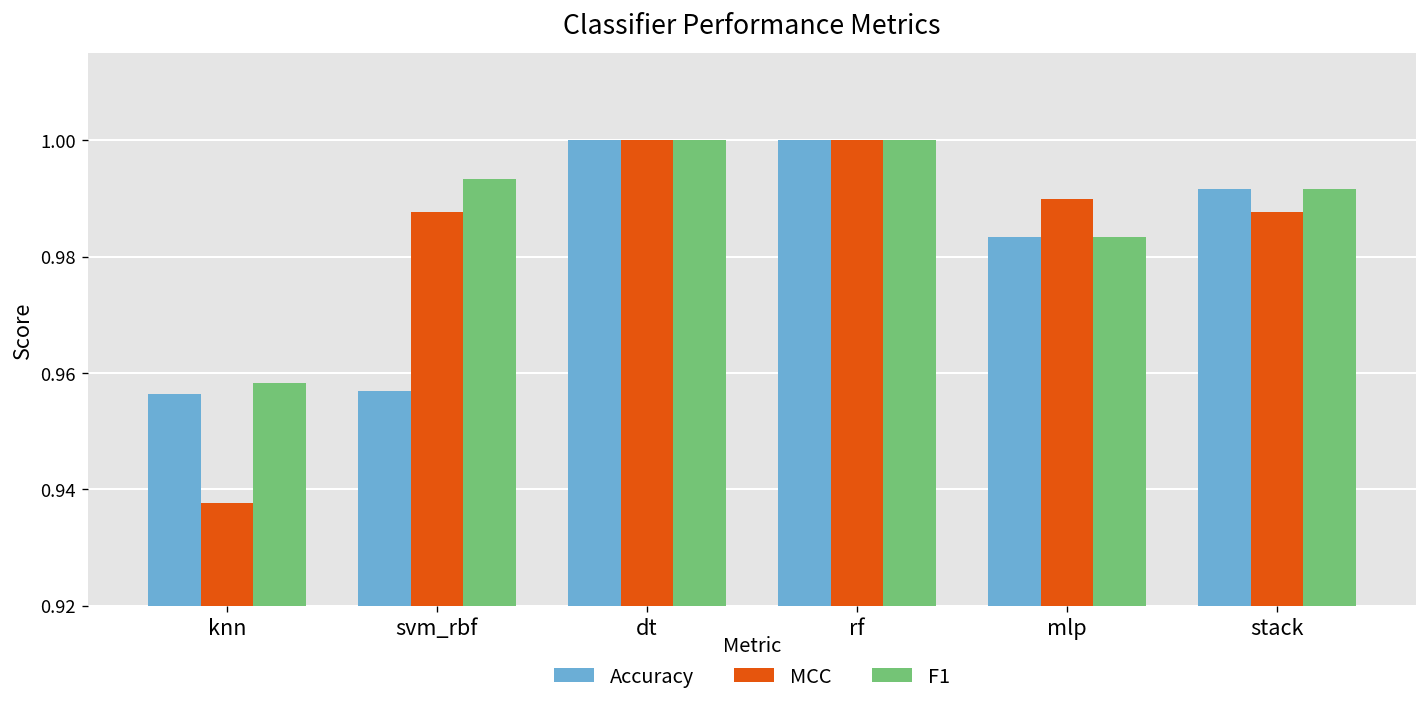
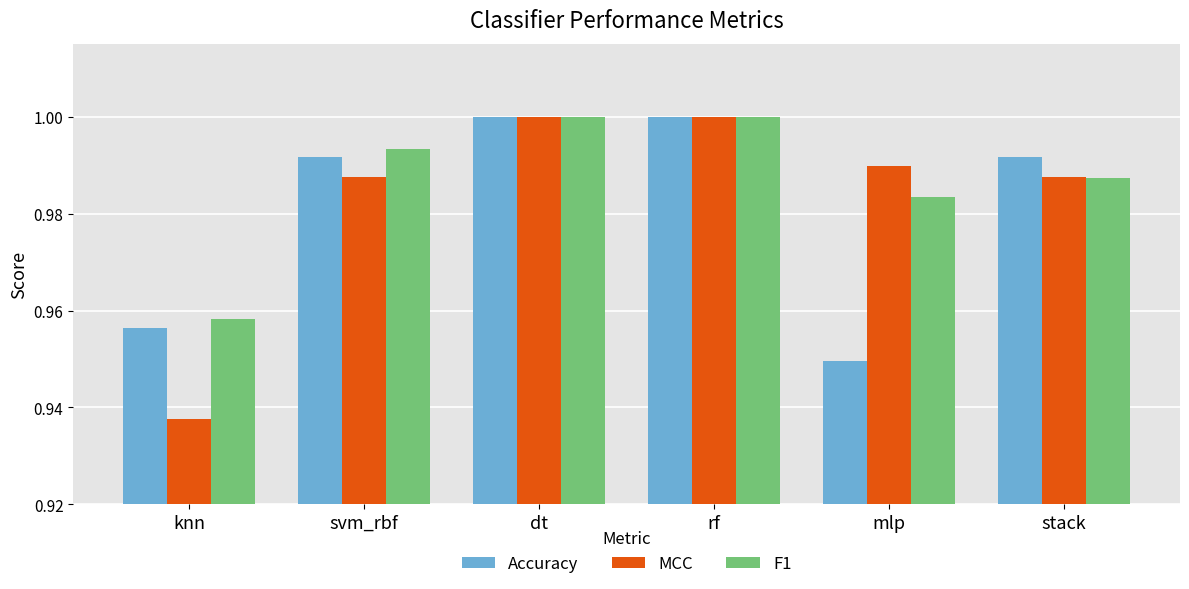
  {
    "Accuracy": {
      "knn": 0.956,
-     "svm_rbf": 0.957,
+     "svm_rbf": 0.992,
      "dt": 1.000,
      "rf": 1.000,
-     "mlp": 0.983,
+     "mlp": 0.949,
      "stack": 0.992
    },
    "MCC": {
      "knn": 0.938,
      "svm_rbf": 0.988,
      "dt": 1.000,
      "rf": 1.000,
      "mlp": 0.990,
      "stack": 0.988
    },
    "F1": {
      "knn": 0.958,
      "svm_rbf": 0.993,
      "dt": 1.000,
      "rf": 1.000,
      "mlp": 0.983,
-     "stack": 0.992
+     "stack": 0.987
    }
  }
